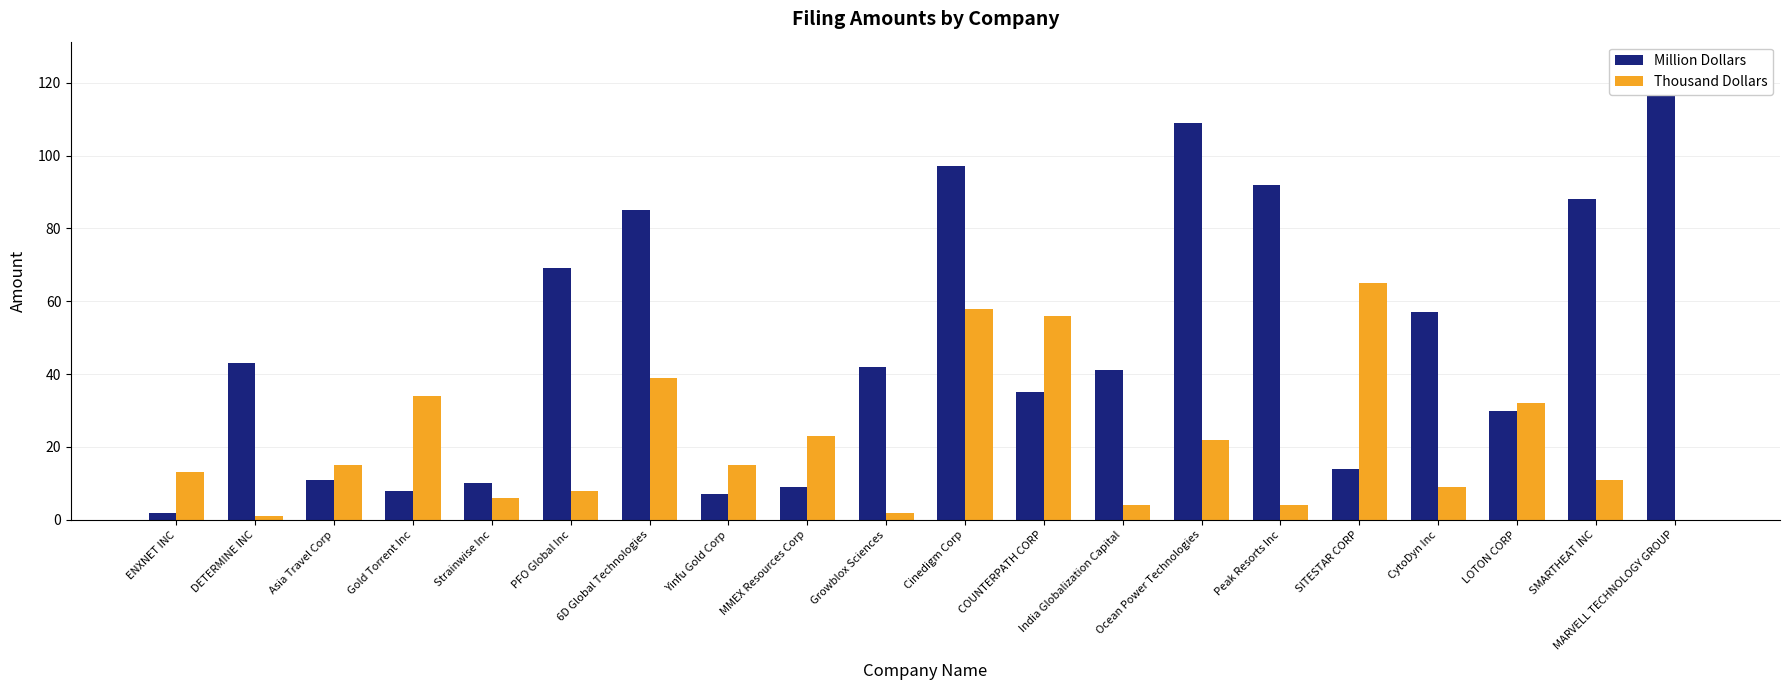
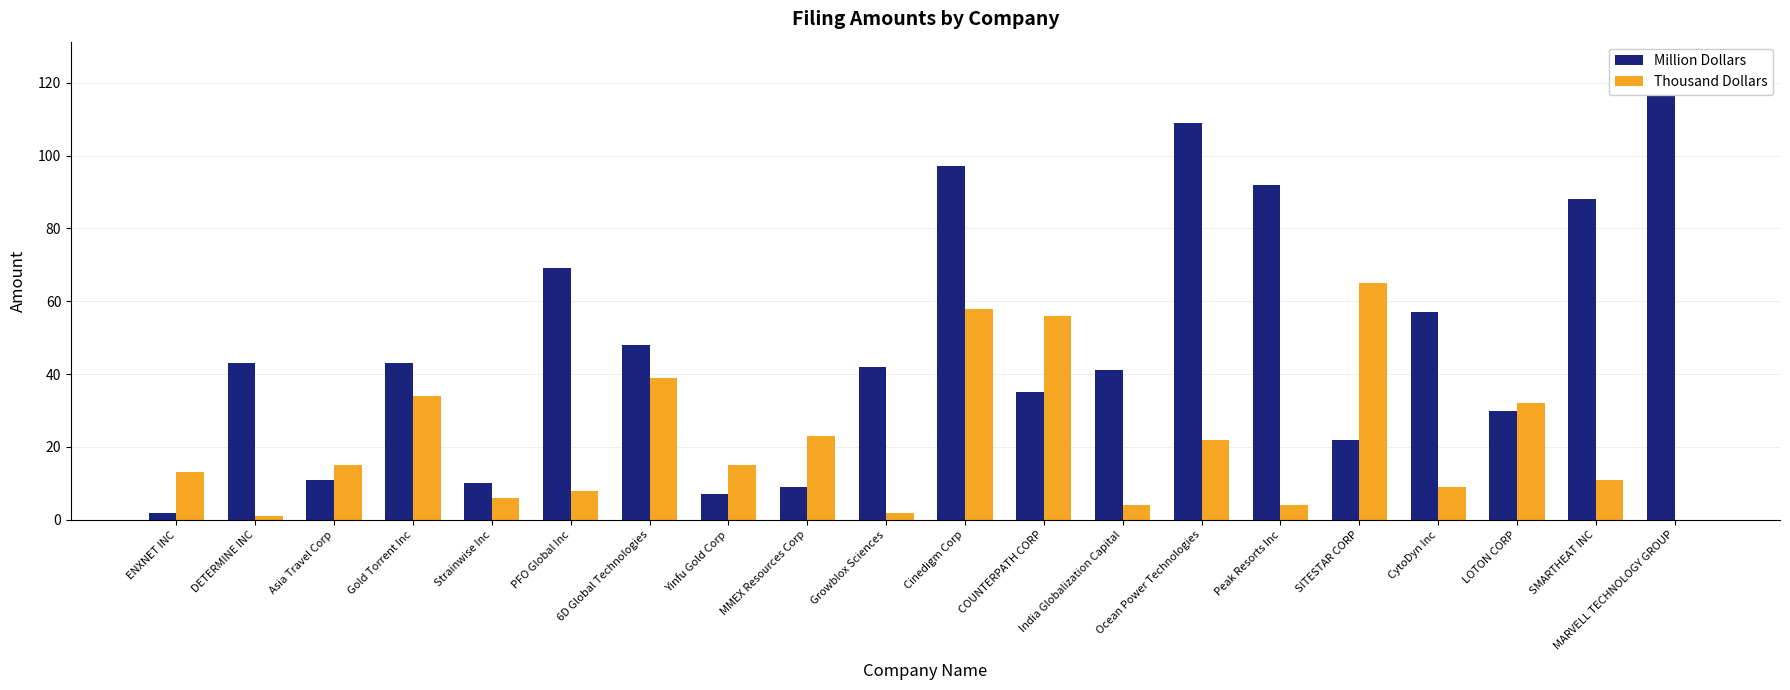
  {
    "Million Dollars": {
      "ENXNET INC": 2,
      "DETERMINE INC": 43,
      "Asia Travel Corp": 11,
-     "Gold Torrent Inc": 8,
+     "Gold Torrent Inc": 43,
      "Strainwise Inc": 10,
      "PFO Global Inc": 69,
-     "6D Global Technologies": 85,
+     "6D Global Technologies": 48,
      "Yinfu Gold Corp": 7,
      "MMEX Resources Corp": 9,
      "Growblox Sciences": 42,
      "Cinedigm Corp": 97,
      "COUNTERPATH CORP": 35,
      "India Globalization Capital": 41,
      "Ocean Power Technologies": 109,
      "Peak Resorts Inc": 92,
-     "SITESTAR CORP": 14,
+     "SITESTAR CORP": 22,
      "CytoDyn Inc": 57,
      "LOTON CORP": 30,
      "SMARTHEAT INC": 88
    },
    "Thousand Dollars": {
      "ENXNET INC": 13,
      "DETERMINE INC": 1,
      "Asia Travel Corp": 15,
      "Gold Torrent Inc": 34,
      "Strainwise Inc": 6,
      "PFO Global Inc": 8,
      "6D Global Technologies": 39,
      "Yinfu Gold Corp": 15,
      "MMEX Resources Corp": 23,
      "Growblox Sciences": 2,
      "Cinedigm Corp": 58,
      "COUNTERPATH CORP": 56,
      "India Globalization Capital": 4,
      "Ocean Power Technologies": 22,
      "Peak Resorts Inc": 4,
      "SITESTAR CORP": 65,
      "CytoDyn Inc": 9,
      "LOTON CORP": 32,
      "SMARTHEAT INC": 11,
      "MARVELL TECHNOLOGY GROUP": 0
    }
  }
